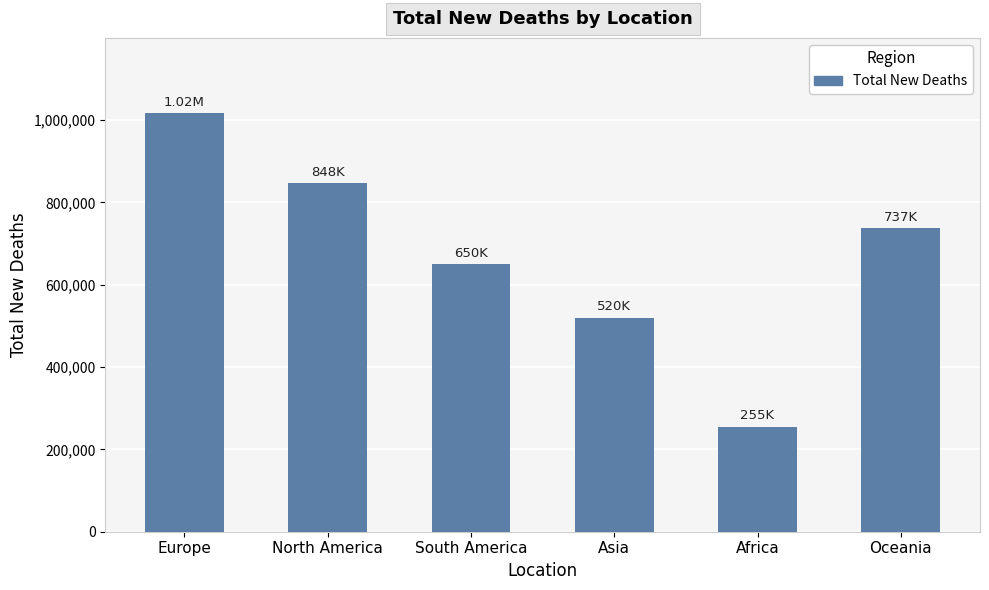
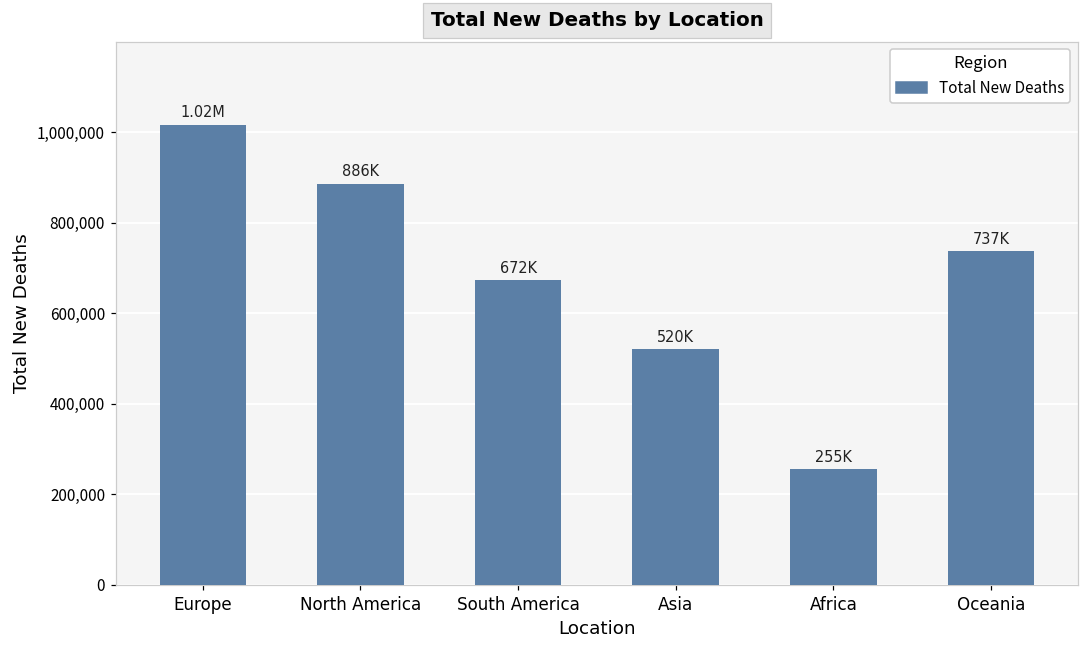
  {
    "Europe": "1.02M",
-   "North America": "848K",
-   "South America": "650K",
+   "North America": "886K",
+   "South America": "672K",
    "Asia": "520K",
    "Africa": "255K",
    "Oceania": "737K"
  }
